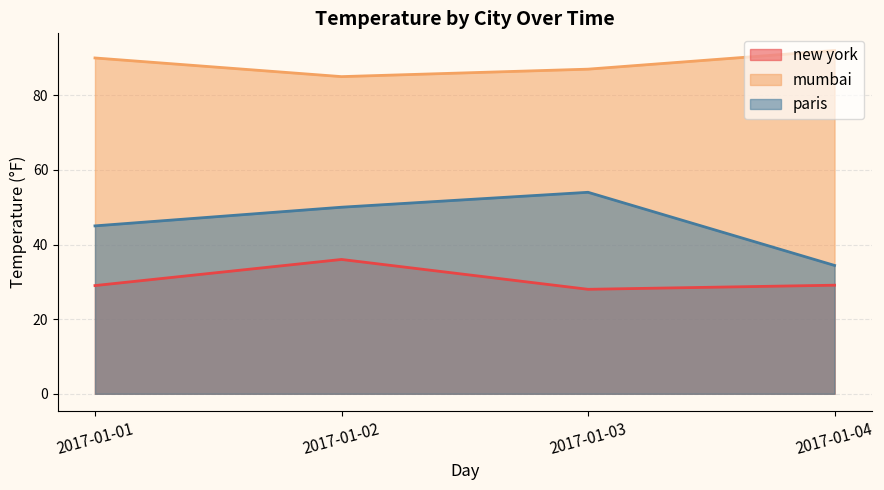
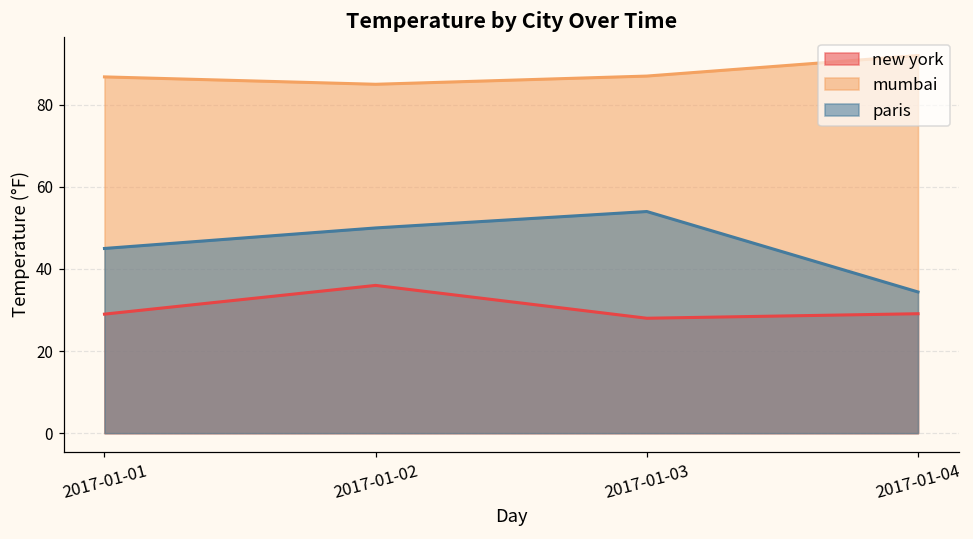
  {
    "new york": {
      "2017-01-01": 29,
      "2017-01-02": 36,
      "2017-01-03": 28,
      "2017-01-04": 29
    },
    "mumbai": {
-     "2017-01-01": 90,
+     "2017-01-01": 87,
      "2017-01-02": 85,
      "2017-01-03": 87
    },
    "paris": {
      "2017-01-01": 45,
      "2017-01-02": 50,
      "2017-01-03": 54,
      "2017-01-04": 34
    }
  }
